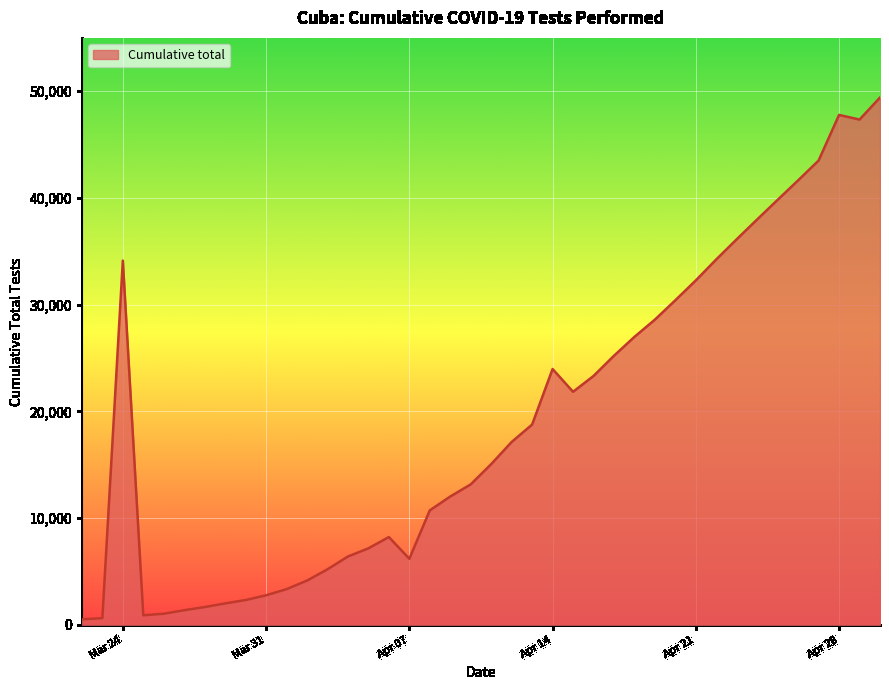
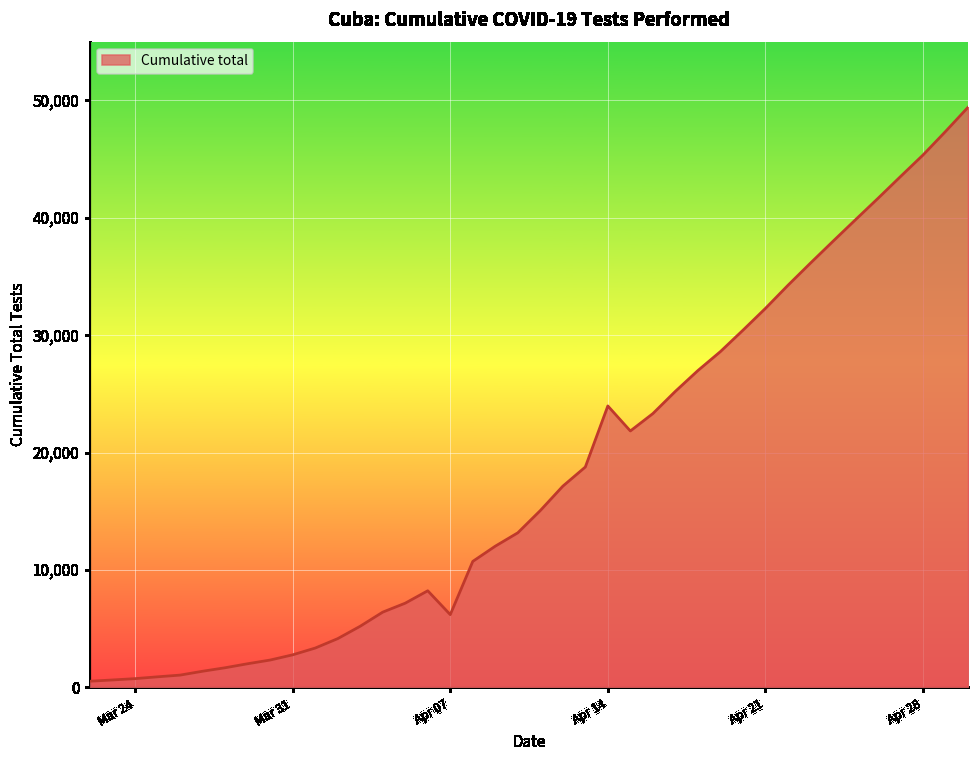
  {
-   "Mar 24": "34,100",
+   "Mar 24": "700",
    "Mar 31": "2,800",
    "Apr 07": "6,200",
    "Apr 14": "24,000",
    "Apr 21": "32,300",
-   "Apr 28": "47,800"
+   "Apr 28": "45,300"
  }
